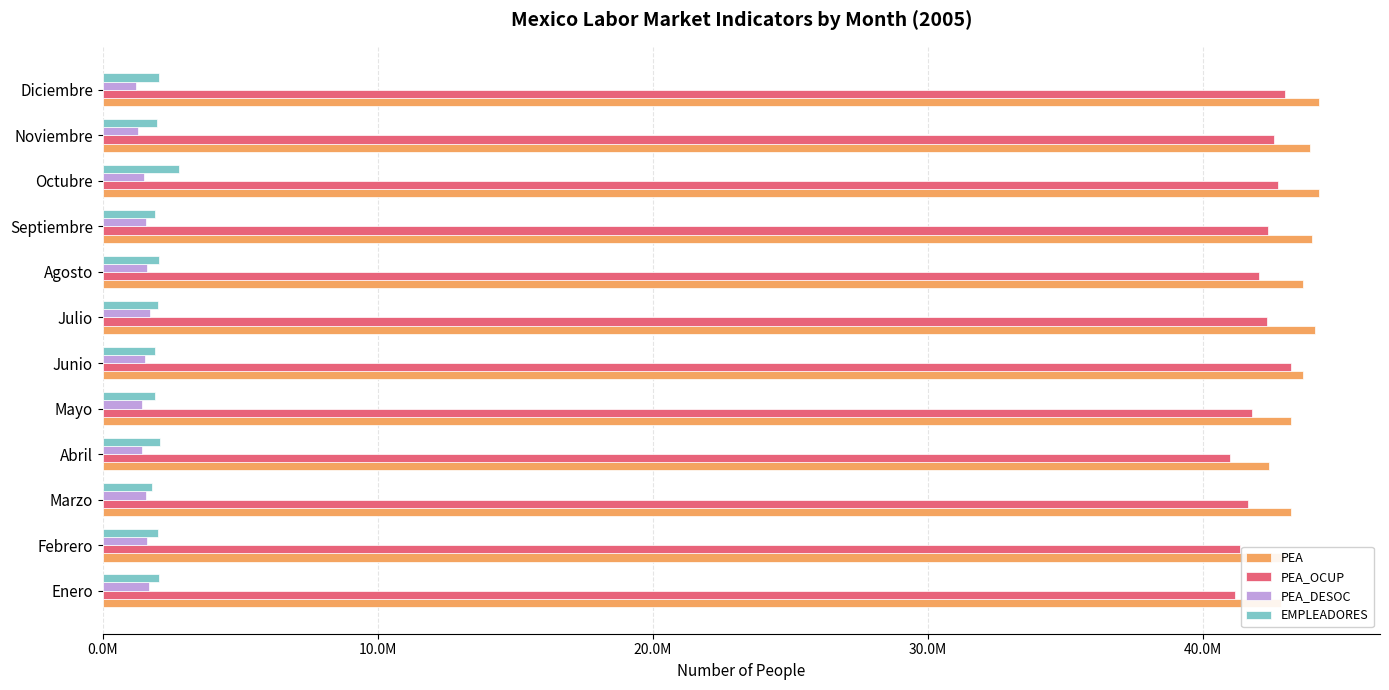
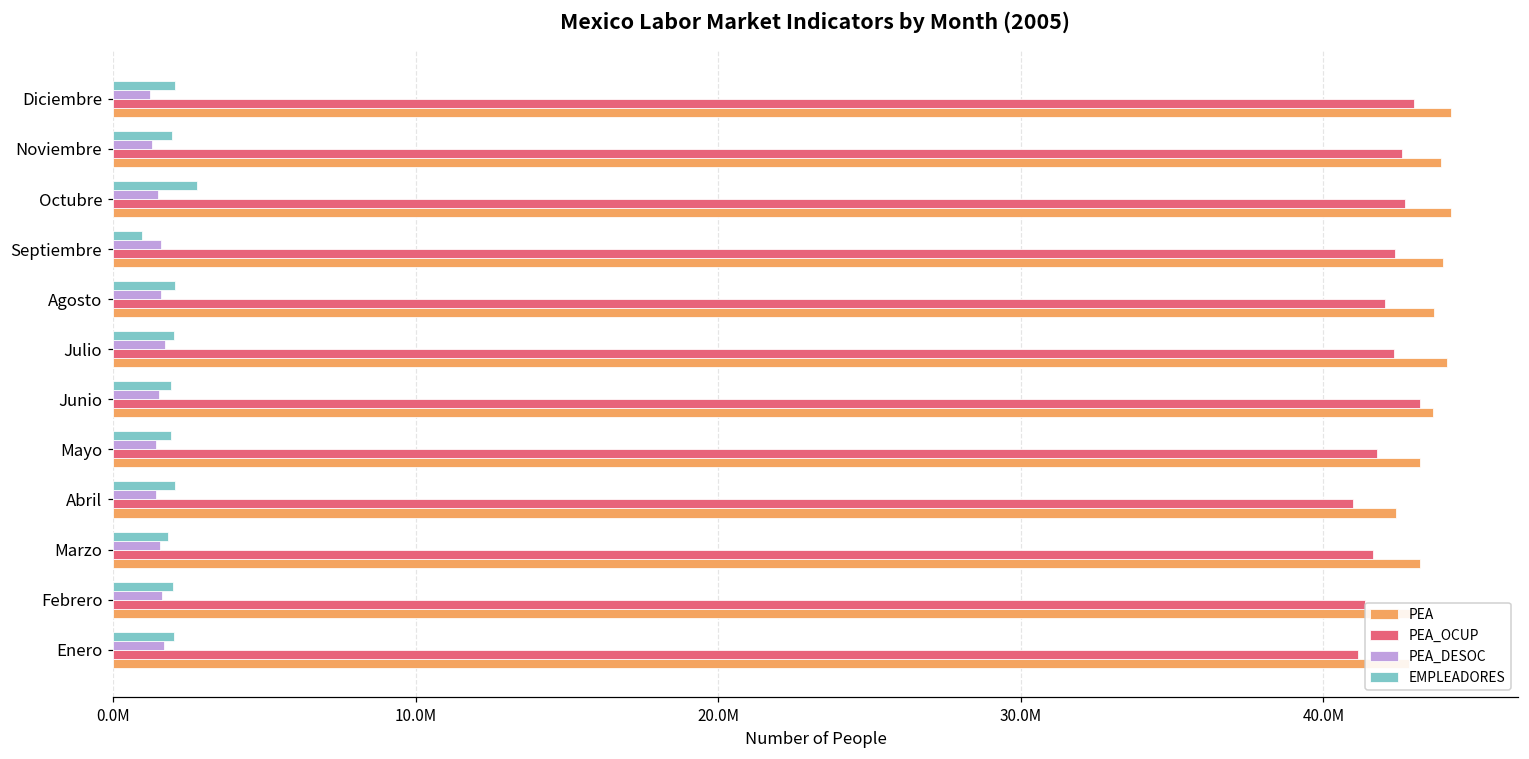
  {
    "PEA": {
      "Diciembre": 44200000,
      "Noviembre": 43900000,
      "Octubre": 44200000,
      "Septiembre": 43900000,
      "Agosto": 43600000,
      "Julio": 44100000,
      "Junio": 43600000,
      "Mayo": 43200000,
      "Abril": 42400000,
      "Marzo": 43200000
    },
    "PEA_OCUP": {
      "Diciembre": 43000000,
      "Noviembre": 42600000,
      "Octubre": 42700000,
      "Septiembre": 42400000,
      "Agosto": 42000000,
      "Julio": 42300000,
      "Junio": 43200000,
      "Mayo": 41800000,
      "Abril": 41000000,
      "Marzo": 41600000,
      "Febrero": 41400000,
      "Enero": 41100000
    },
    "PEA_DESOC": {
      "Diciembre": 1200000,
      "Noviembre": 1300000,
      "Octubre": 1500000,
      "Septiembre": 1600000,
      "Agosto": 1600000,
      "Julio": 1700000,
      "Junio": 1500000,
      "Mayo": 1400000,
      "Abril": 1400000,
      "Marzo": 1600000,
      "Febrero": 1600000,
      "Enero": 1700000
    },
    "EMPLEADORES": {
      "Diciembre": 2000000,
      "Noviembre": 2000000,
      "Octubre": 2800000,
-     "Septiembre": 1900000,
+     "Septiembre": 1000000,
      "Agosto": 2000000,
      "Julio": 2000000,
      "Junio": 1900000,
      "Mayo": 1900000,
      "Abril": 2100000,
      "Marzo": 1800000,
      "Febrero": 2000000,
      "Enero": 2000000
    }
  }
